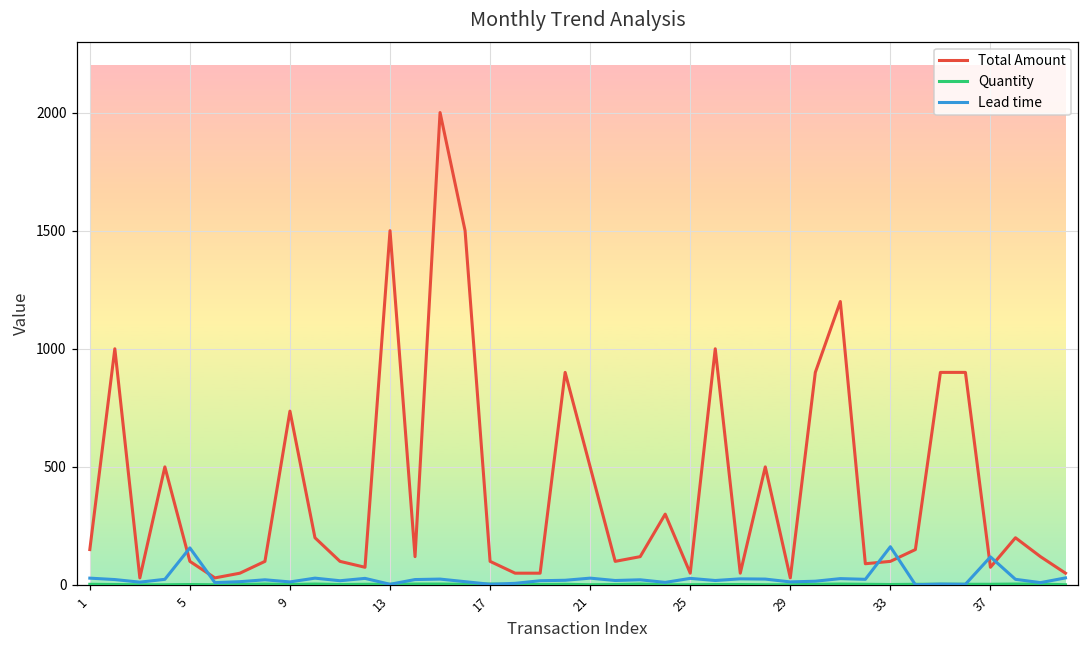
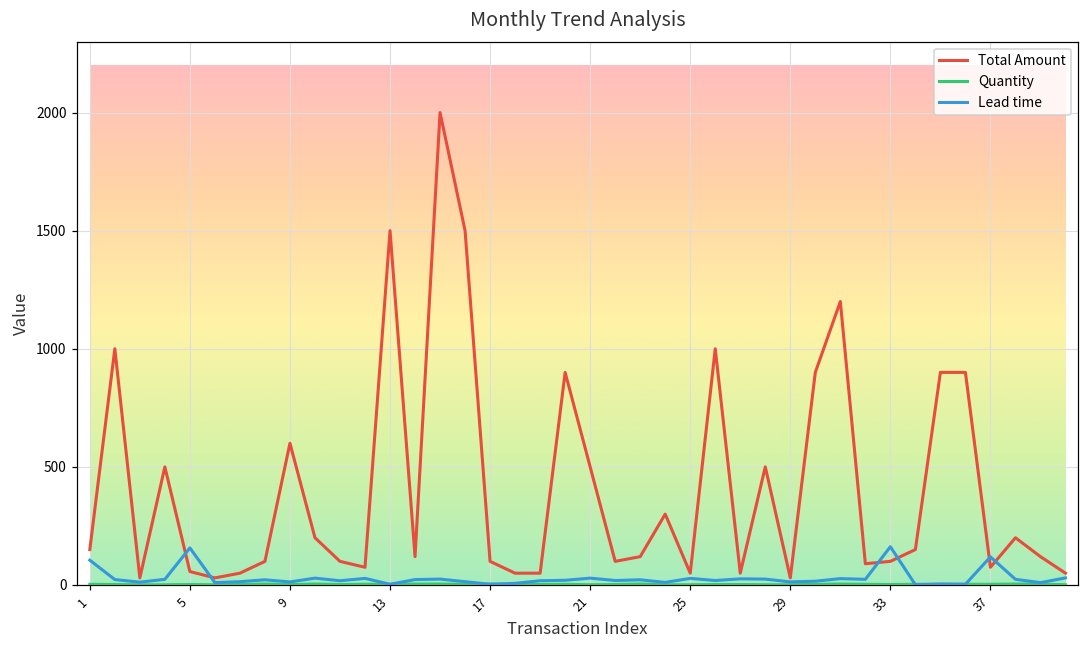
  {
    "Total Amount": {
      "1": 150,
-     "5": 100,
-     "9": 740,
+     "5": 60,
+     "9": 600,
      "13": 1500,
      "17": 100,
      "21": 500,
      "25": 50,
      "29": 30,
      "33": 100,
      "37": 80
    },
    "Quantity": {
      "1": 0,
      "5": 0,
      "21": 0,
      "25": 0,
      "29": 0,
      "33": 0,
      "37": 0
    },
    "Lead time": {
-     "1": 30,
+     "1": 110,
      "5": 160,
      "21": 30,
      "25": 30,
      "29": 10,
      "33": 160,
      "37": 120
    }
  }
